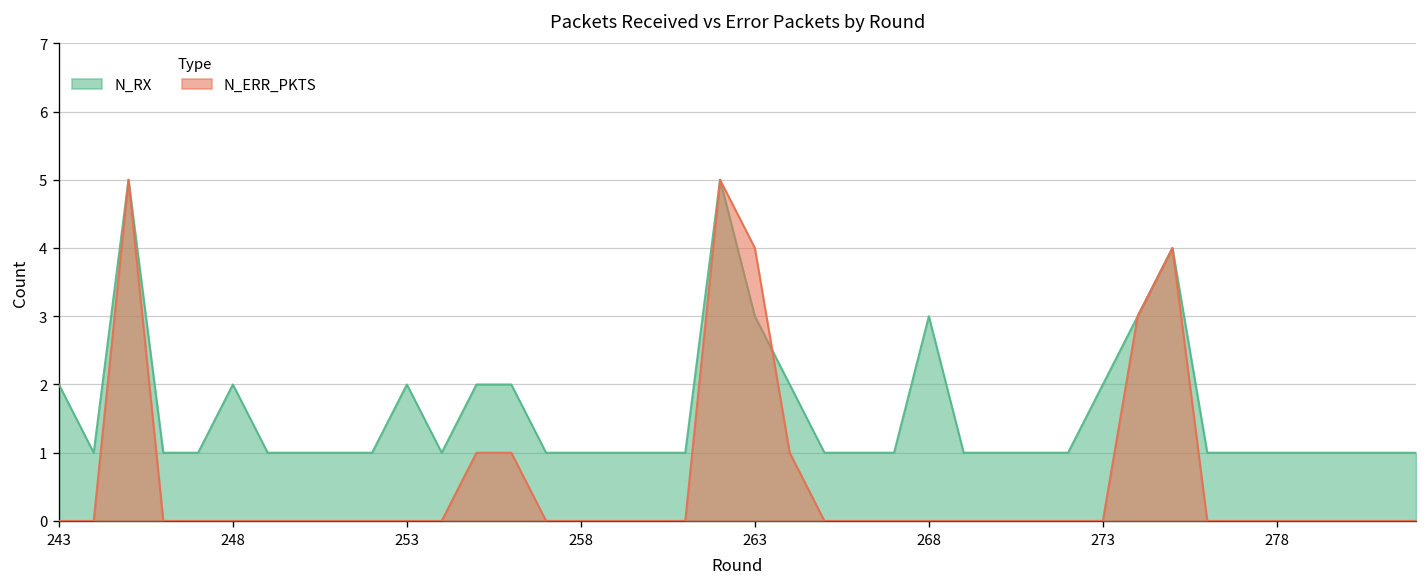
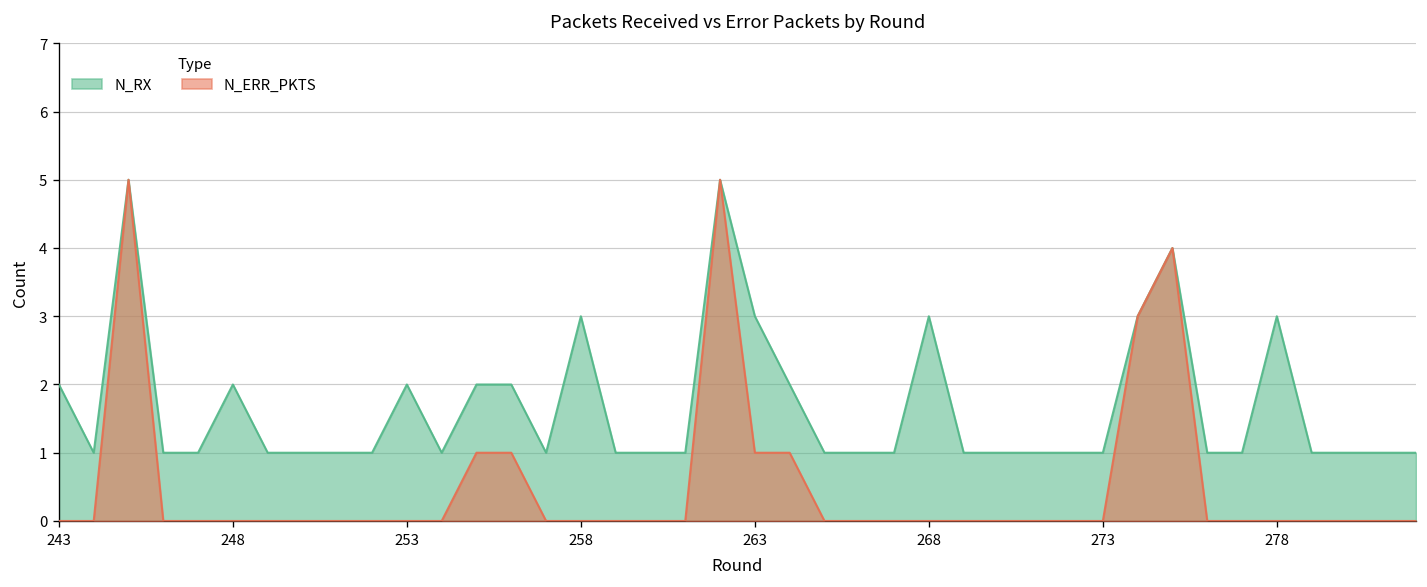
  {
    "N_RX": {
      "243": 2,
      "248": 2,
      "253": 2,
-     "258": 1,
+     "258": 3,
      "263": 3,
      "268": 3,
-     "273": 2,
-     "278": 1
+     "273": 1,
+     "278": 3
    },
    "N_ERR_PKTS": {
      "243": 0,
      "248": 0,
      "253": 0,
      "258": 0,
-     "263": 4,
+     "263": 1,
      "268": 0,
      "273": 0,
      "278": 0
    }
  }
